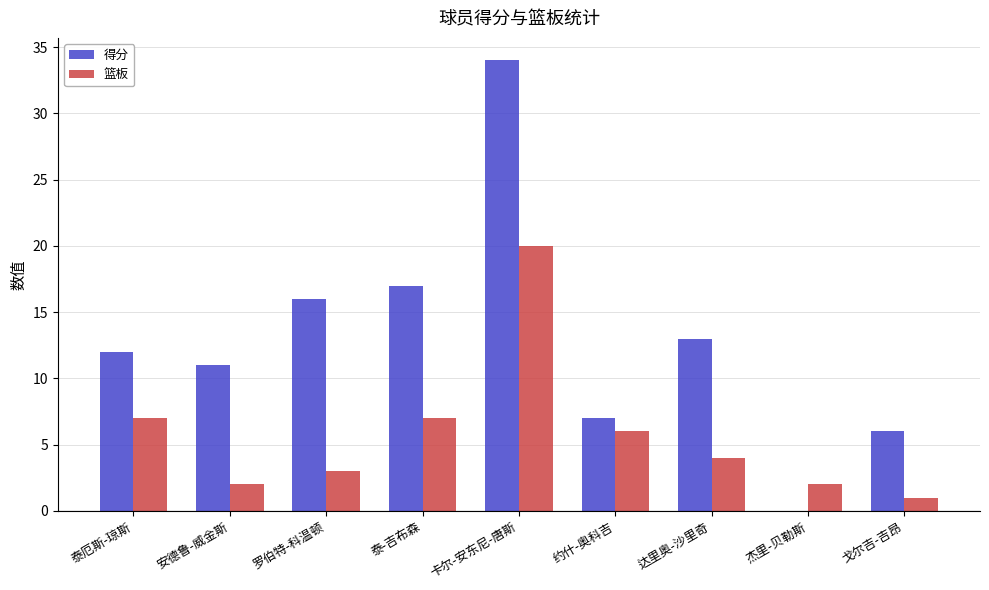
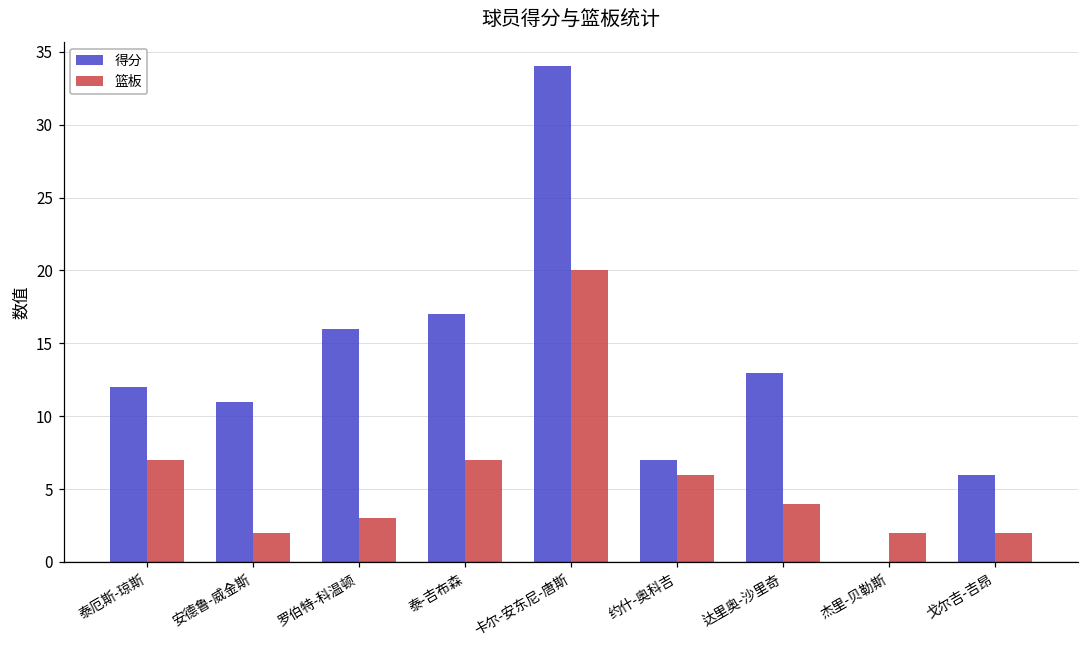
  {
    "得分": {
      "泰厄斯-琼斯": 12,
      "安德鲁-威金斯": 11,
      "罗伯特-科温顿": 16,
      "泰-吉布森": 17,
      "卡尔-安东尼-唐斯": 34,
      "约什-奥科吉": 7,
      "达里奥-沙里奇": 13,
      "杰里-贝勒斯": 0,
      "戈尔吉-吉昂": 6
    },
    "篮板": {
      "泰厄斯-琼斯": 7,
      "安德鲁-威金斯": 2,
      "罗伯特-科温顿": 3,
      "泰-吉布森": 7,
      "卡尔-安东尼-唐斯": 20,
      "约什-奥科吉": 6,
      "达里奥-沙里奇": 4,
      "杰里-贝勒斯": 2,
-     "戈尔吉-吉昂": 1
+     "戈尔吉-吉昂": 2
    }
  }
